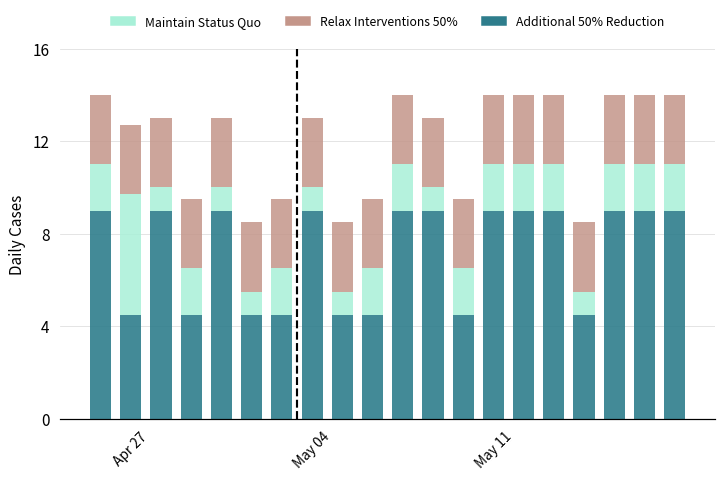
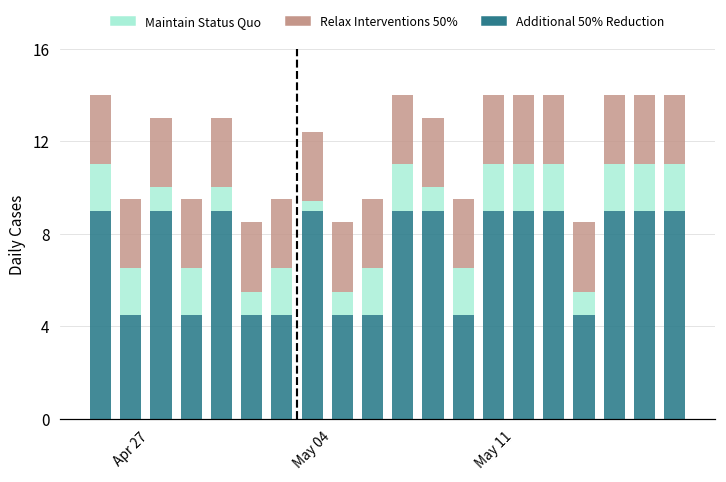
  {
    "Additional 50% Reduction": {
      "Apr 27": 4.5,
      "May 04": 9.0,
      "May 11": 9.0
    },
    "Maintain Status Quo": {
-     "Apr 27": 5.2,
-     "May 04": 1.0,
+     "Apr 27": 2.0,
+     "May 04": 0.4,
      "May 11": 2.0
    },
    "Relax Interventions 50%": {
      "Apr 27": 3.0,
      "May 04": 3.0,
      "May 11": 3.0
    }
  }
